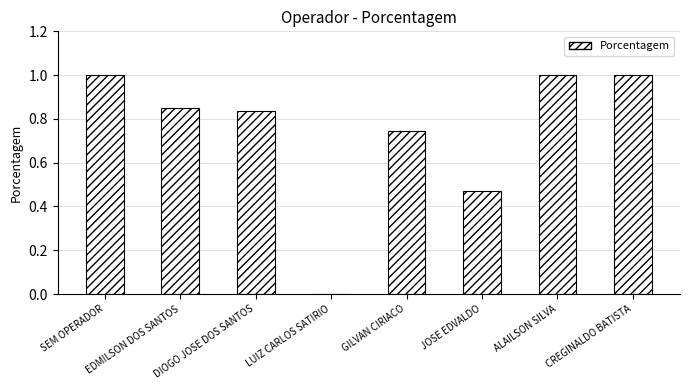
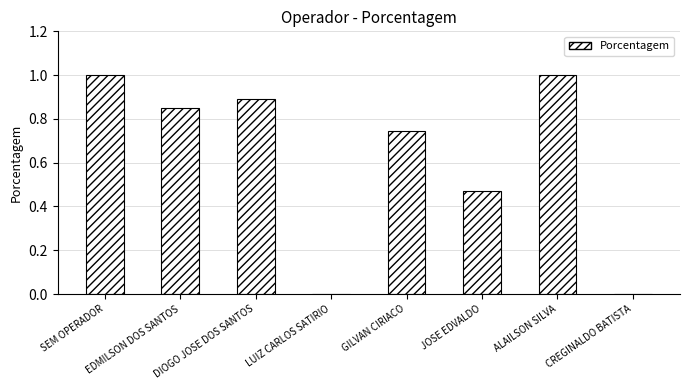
  {
    "SEM OPERADOR": 1.00,
    "EDMILSON DOS SANTOS": 0.85,
-   "DIOGO JOSE DOS SANTOS": 0.84,
+   "DIOGO JOSE DOS SANTOS": 0.89,
    "LUIZ CARLOS SATIRIO": 0.00,
    "GILVAN CIRIACO": 0.74,
    "JOSE EDVALDO": 0.47,
    "ALAILSON SILVA": 1.00,
-   "CREGINALDO BATISTA": 1
+   "CREGINALDO BATISTA": 0
  }
